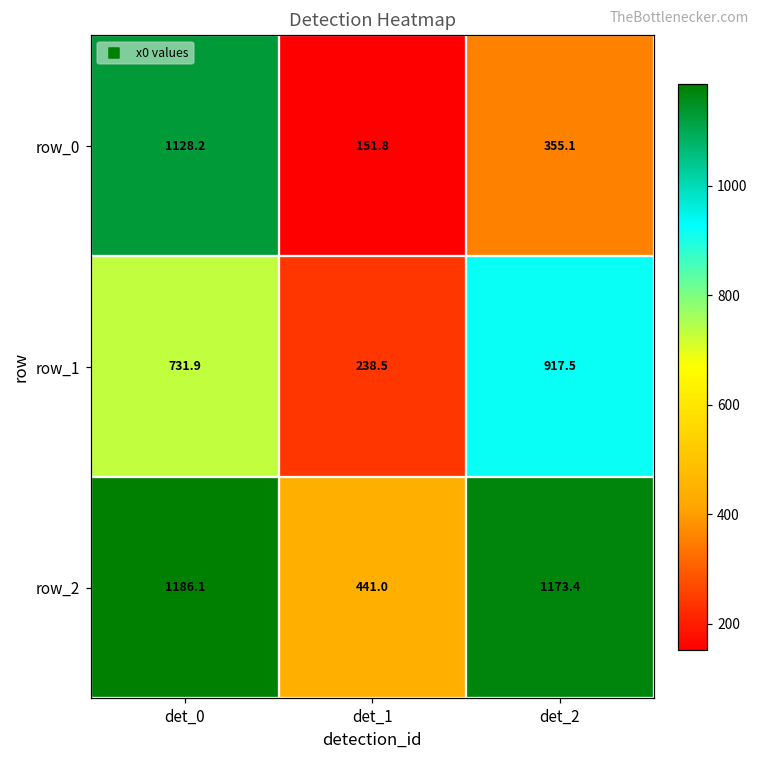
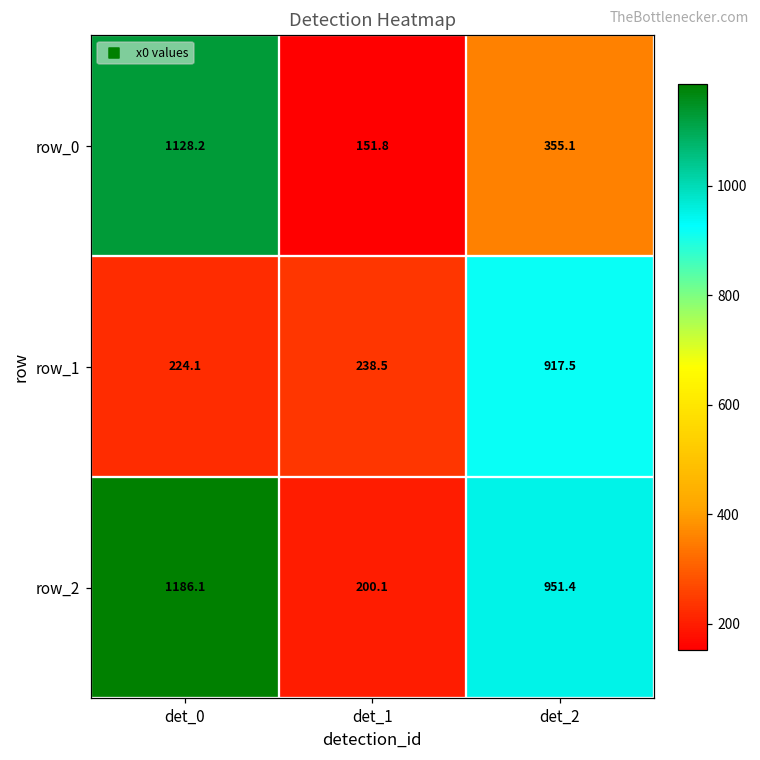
  {
    "row_0": {
      "det_0": 1128.2,
      "det_1": 151.8,
      "det_2": 355.1
    },
    "row_1": {
-     "det_0": 731.9,
+     "det_0": 224.1,
      "det_1": 238.5,
      "det_2": 917.5
    },
    "row_2": {
      "det_0": 1186.1,
-     "det_1": 441.0,
-     "det_2": 1173.4
+     "det_1": 200.1,
+     "det_2": 951.4
    }
  }
